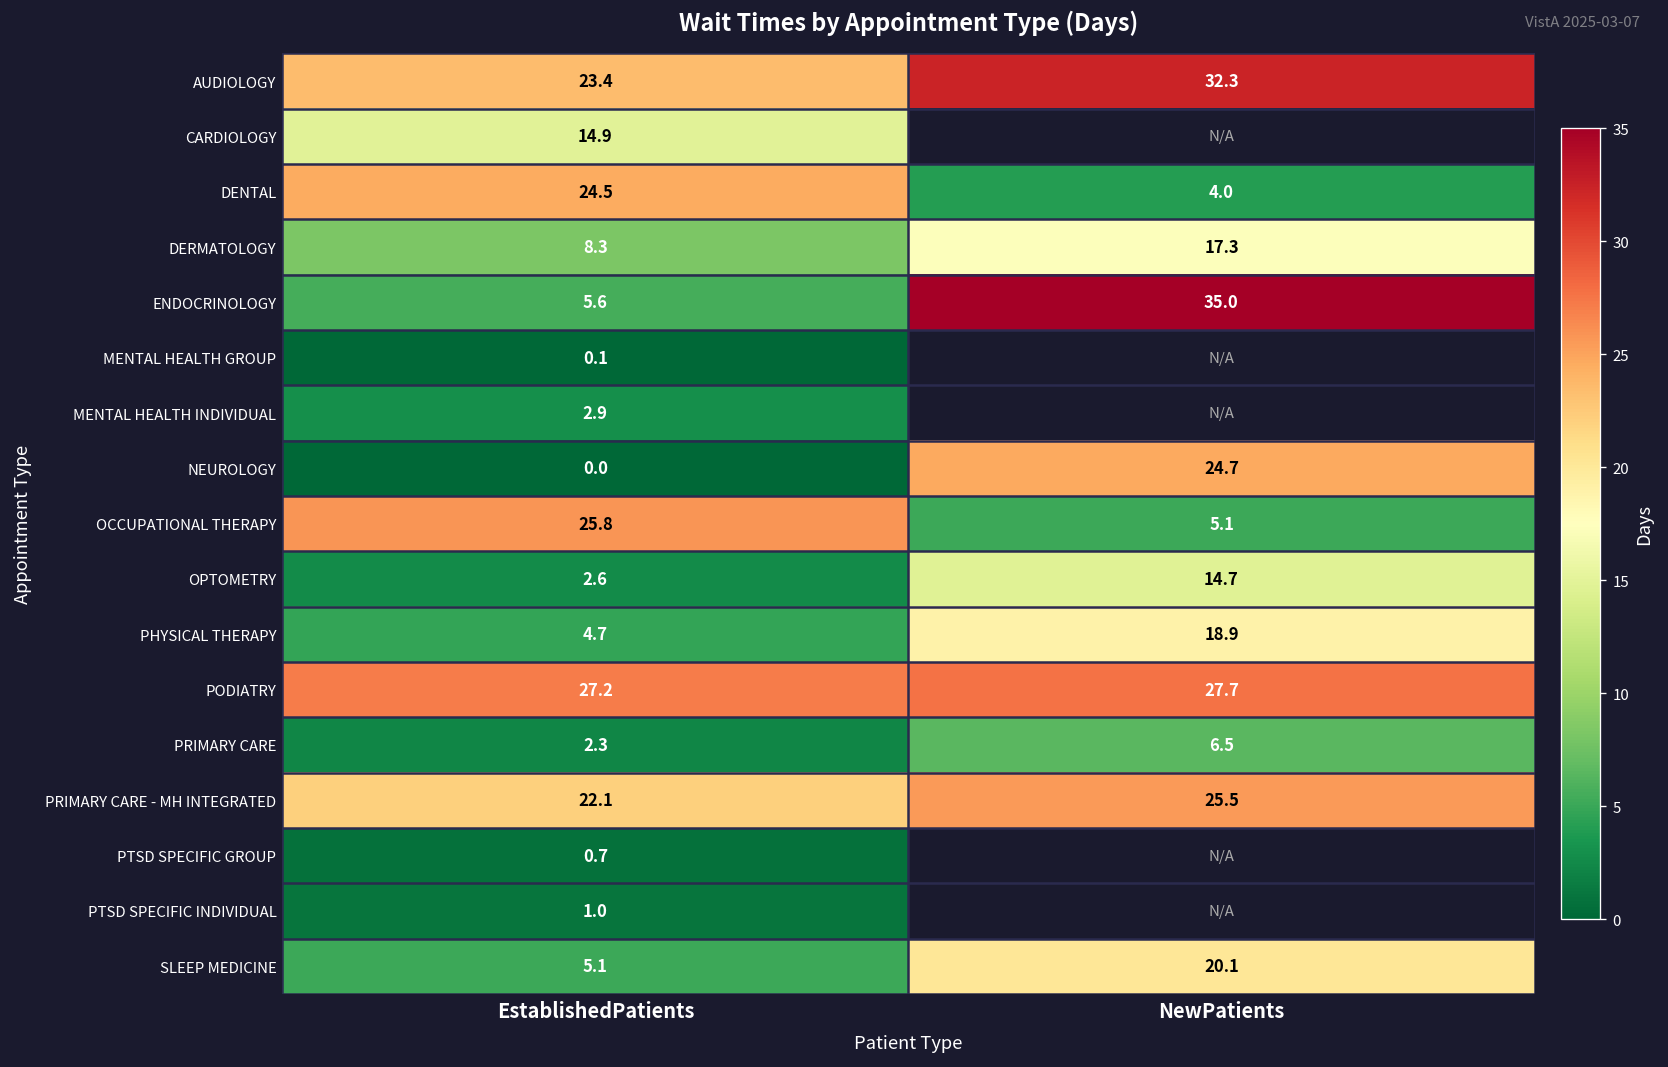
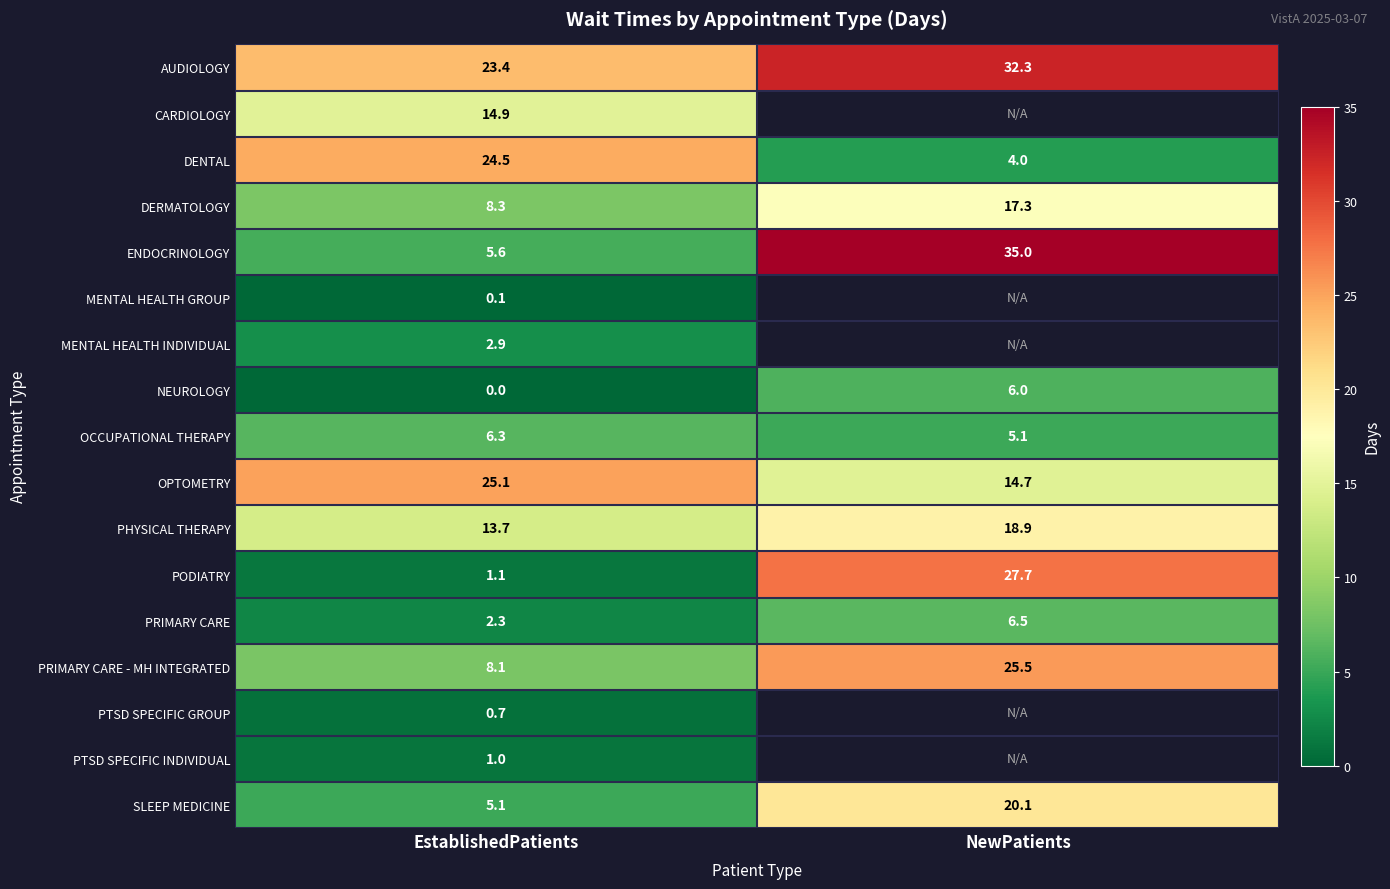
  {
    "AUDIOLOGY": {
      "EstablishedPatients": 23.4,
      "NewPatients": 32.3
    },
    "CARDIOLOGY": {
      "EstablishedPatients": 14.9
    },
    "DENTAL": {
      "EstablishedPatients": 24.5,
      "NewPatients": 4.0
    },
    "DERMATOLOGY": {
      "EstablishedPatients": 8.3,
      "NewPatients": 17.3
    },
    "ENDOCRINOLOGY": {
      "EstablishedPatients": 5.6,
      "NewPatients": 35.0
    },
    "MENTAL HEALTH GROUP": {
      "EstablishedPatients": 0.1
    },
    "MENTAL HEALTH INDIVIDUAL": {
      "EstablishedPatients": 2.9
    },
    "NEUROLOGY": {
      "EstablishedPatients": 0.0,
-     "NewPatients": 24.7
+     "NewPatients": 6.0
    },
    "OCCUPATIONAL THERAPY": {
-     "EstablishedPatients": 25.8,
+     "EstablishedPatients": 6.3,
      "NewPatients": 5.1
    },
    "OPTOMETRY": {
-     "EstablishedPatients": 2.6,
+     "EstablishedPatients": 25.1,
      "NewPatients": 14.7
    },
    "PHYSICAL THERAPY": {
-     "EstablishedPatients": 4.7,
+     "EstablishedPatients": 13.7,
      "NewPatients": 18.9
    },
    "PODIATRY": {
-     "EstablishedPatients": 27.2,
+     "EstablishedPatients": 1.1,
      "NewPatients": 27.7
    },
    "PRIMARY CARE": {
      "EstablishedPatients": 2.3,
      "NewPatients": 6.5
    },
    "PRIMARY CARE - MH INTEGRATED": {
-     "EstablishedPatients": 22.1,
+     "EstablishedPatients": 8.1,
      "NewPatients": 25.5
    },
    "PTSD SPECIFIC GROUP": {
      "EstablishedPatients": 0.7
    },
    "PTSD SPECIFIC INDIVIDUAL": {
      "EstablishedPatients": 1.0
    },
    "SLEEP MEDICINE": {
      "EstablishedPatients": 5.1,
      "NewPatients": 20.1
    }
  }
